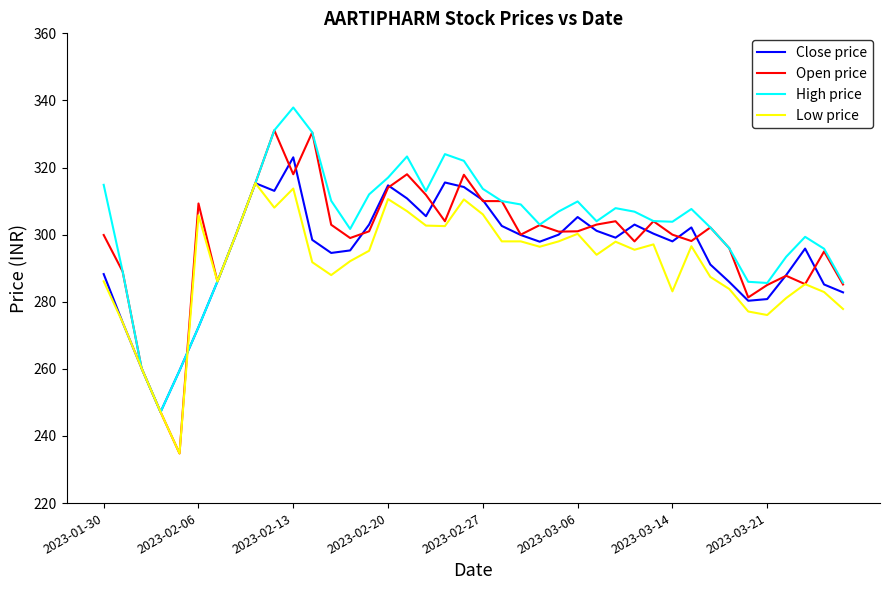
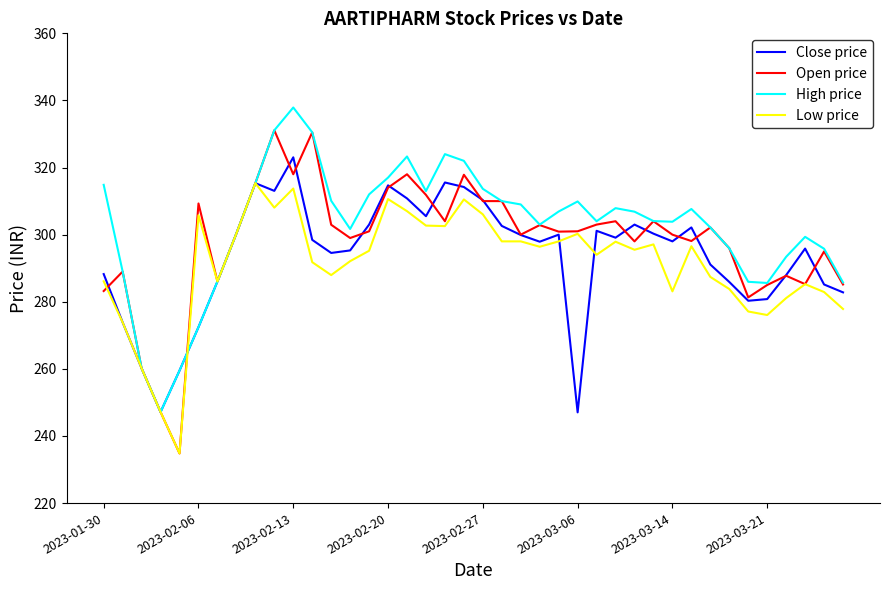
  {
    "Close price": {
      "2023-01-30": 288,
      "2023-02-13": 323,
-     "2023-03-06": 305,
+     "2023-03-06": 247,
      "2023-03-14": 298,
      "2023-03-21": 281
    },
    "Open price": {
-     "2023-01-30": 300,
+     "2023-01-30": 283,
      "2023-02-06": 309,
      "2023-02-13": 318,
      "2023-03-14": 300
    },
    "High price": {
      "2023-01-30": 315,
      "2023-02-13": 338,
      "2023-02-20": 317,
      "2023-02-27": 314,
      "2023-03-06": 310,
      "2023-03-14": 304
    },
    "Low price": {
      "2023-01-30": 286,
      "2023-02-06": 306,
      "2023-02-13": 314,
      "2023-02-20": 311,
      "2023-02-27": 306,
      "2023-03-14": 283,
      "2023-03-21": 276
    }
  }
